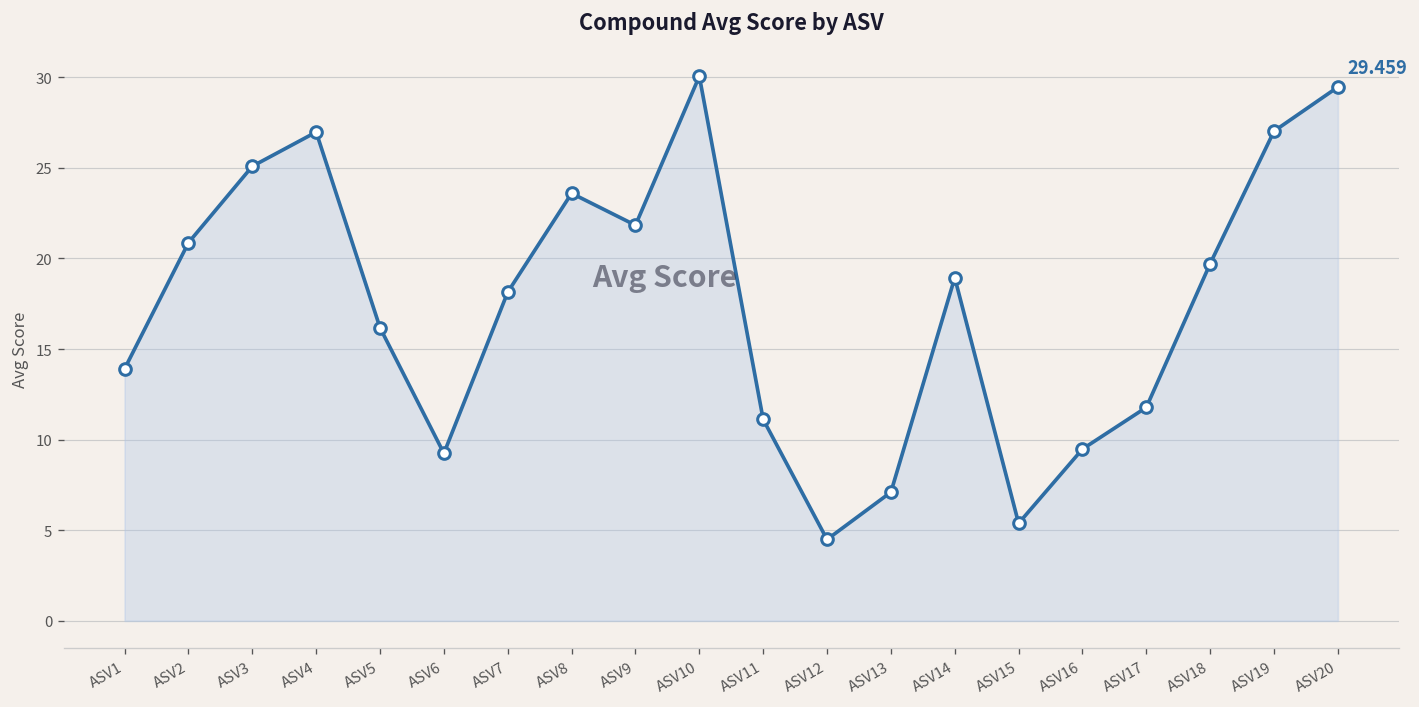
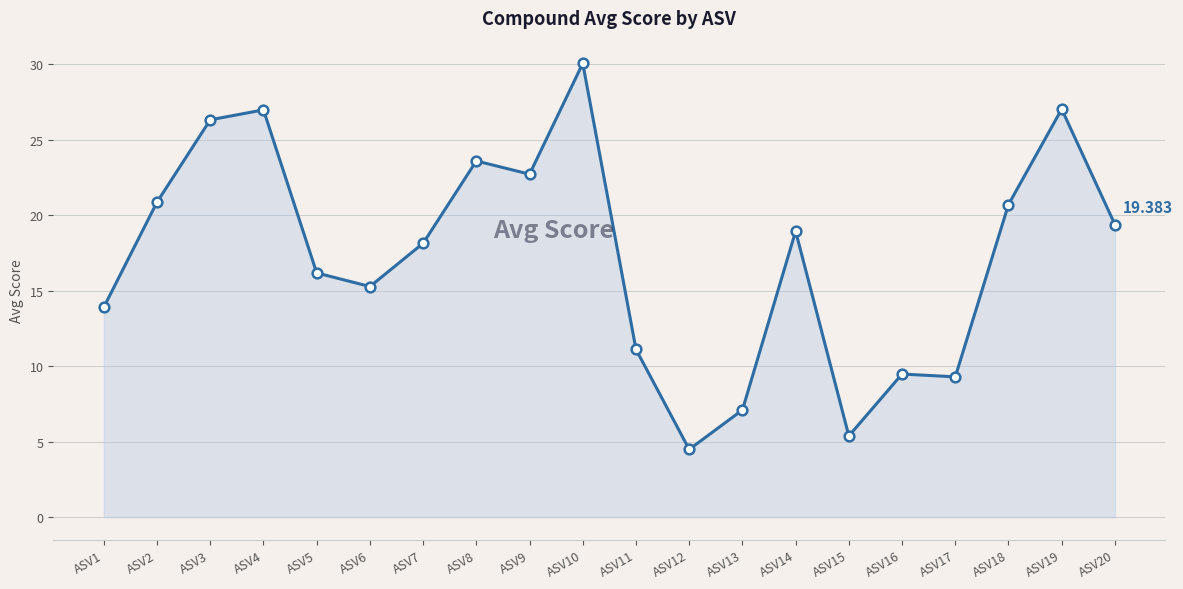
  {
-   "ASV3": 25.1,
-   "ASV6": 9.2,
-   "ASV9": 21.8,
-   "ASV17": 11.8,
-   "ASV18": 19.7,
-   "ASV20": 29.459
+   "ASV3": 26.3,
+   "ASV6": 15.3,
+   "ASV9": 22.7,
+   "ASV17": 9.3,
+   "ASV18": 20.7,
+   "ASV20": 19.383
  }
